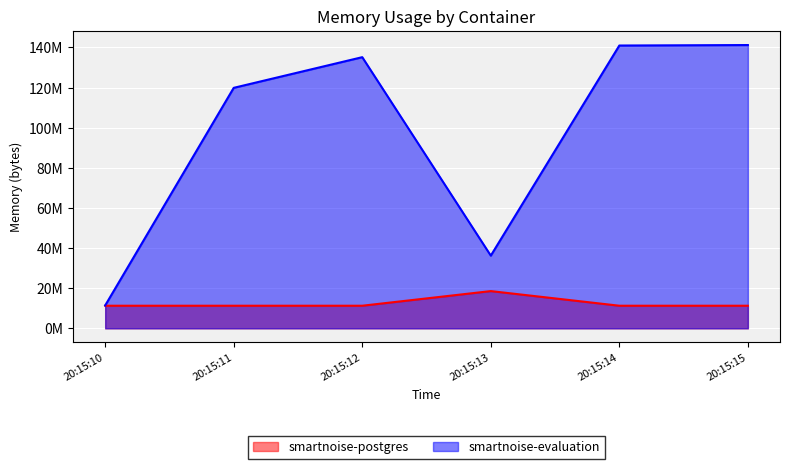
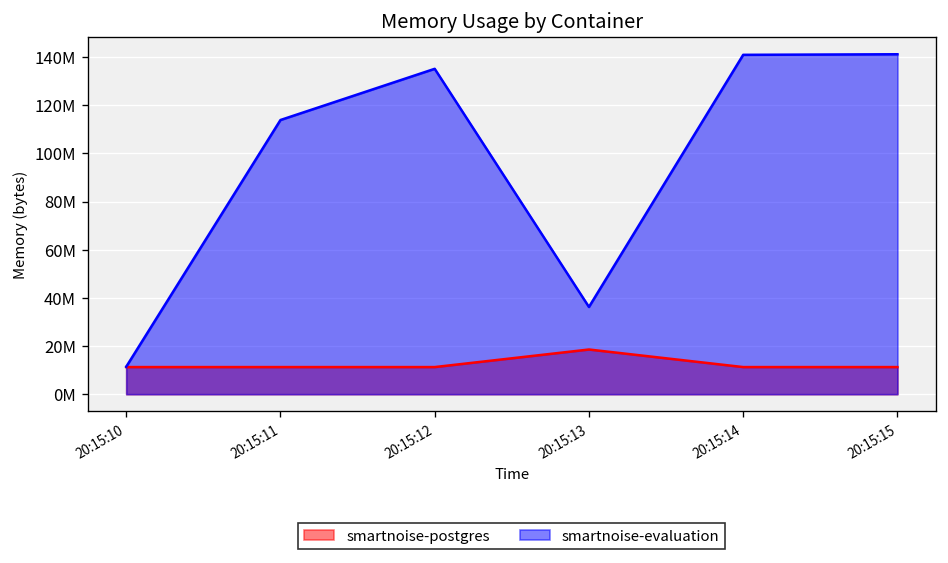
  {
    "smartnoise-postgres": {
      "20:15:11": 11000000,
      "20:15:12": 11000000,
      "20:15:13": 19000000,
      "20:15:14": 11000000,
      "20:15:15": 11000000
    },
    "smartnoise-evaluation": {
-     "20:15:11": 120000000,
+     "20:15:11": 114000000,
      "20:15:12": 135000000,
      "20:15:13": 36000000,
      "20:15:14": 141000000,
      "20:15:15": 141000000
    }
  }
